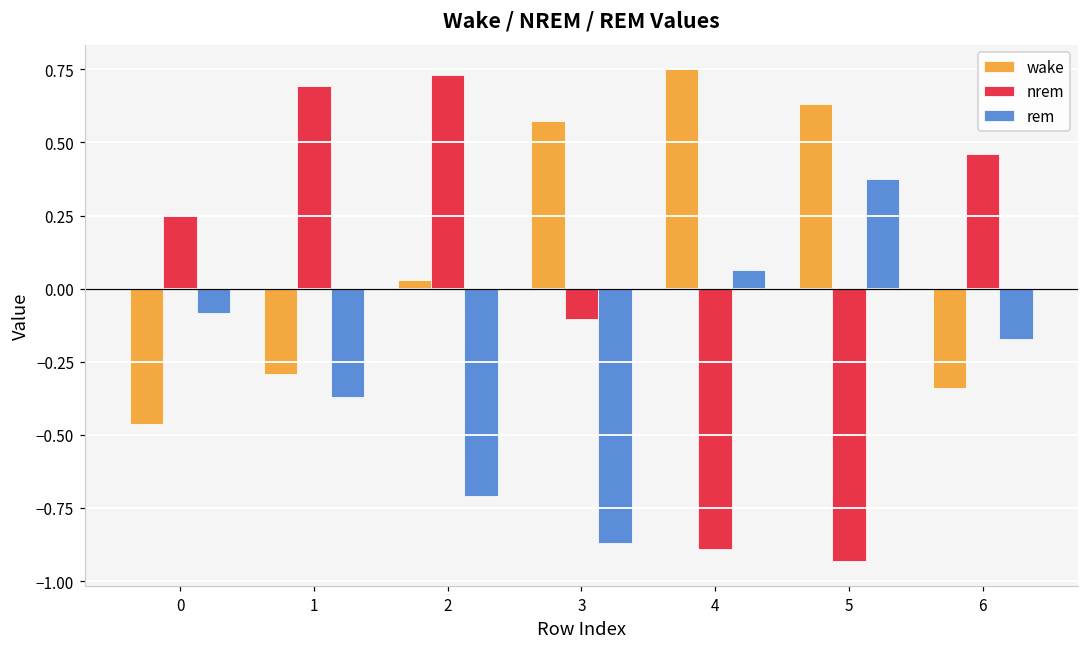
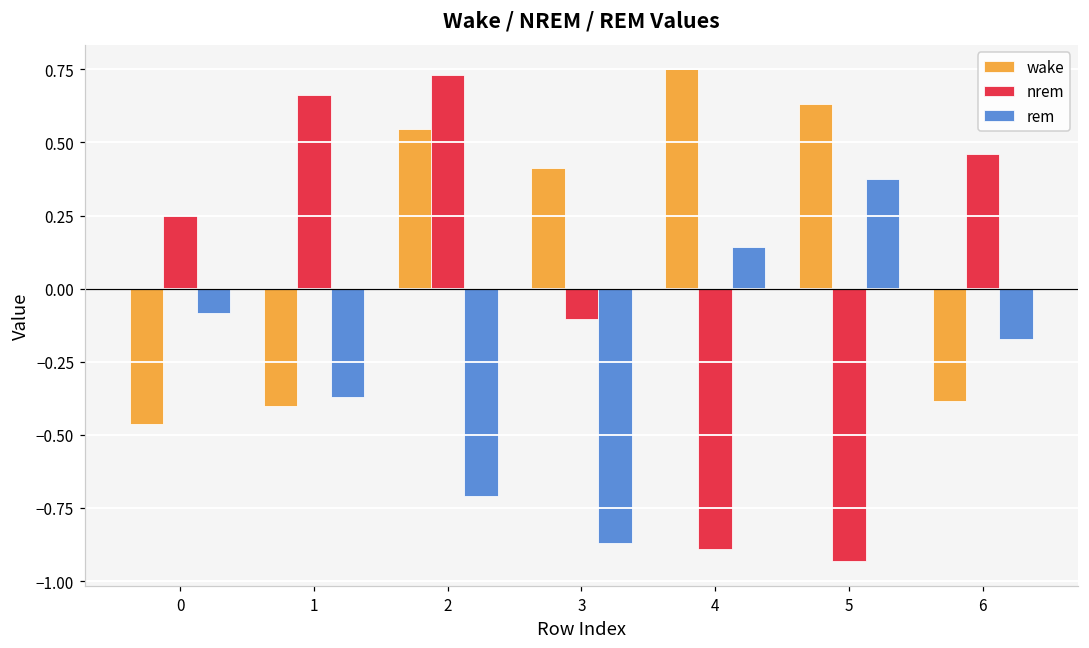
  {
    "wake": {
      "0": -0.46,
-     "1": -0.29,
-     "2": 0.03,
-     "3": 0.57,
+     "1": -0.40,
+     "2": 0.54,
+     "3": 0.41,
      "4": 0.75,
      "5": 0.63,
-     "6": -0.34
+     "6": -0.38
    },
    "nrem": {
      "0": 0.25,
-     "1": 0.69,
+     "1": 0.66,
      "2": 0.73,
      "3": -0.10,
      "4": -0.89,
      "5": -0.93,
      "6": 0.46
    },
    "rem": {
      "0": -0.08,
      "1": -0.37,
      "2": -0.71,
      "3": -0.87,
-     "4": 0.06,
+     "4": 0.14,
      "5": 0.38,
      "6": -0.17
    }
  }
